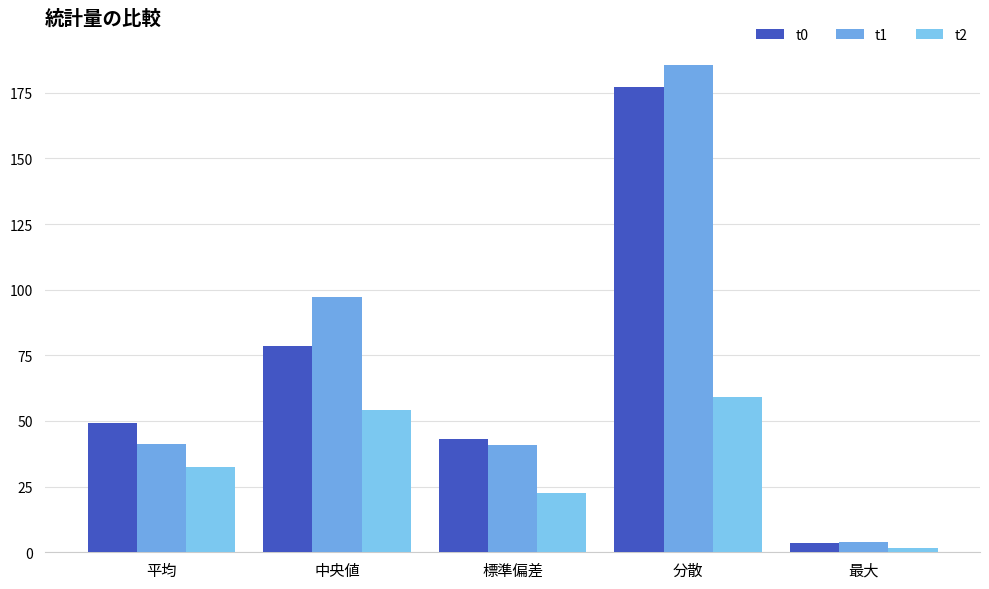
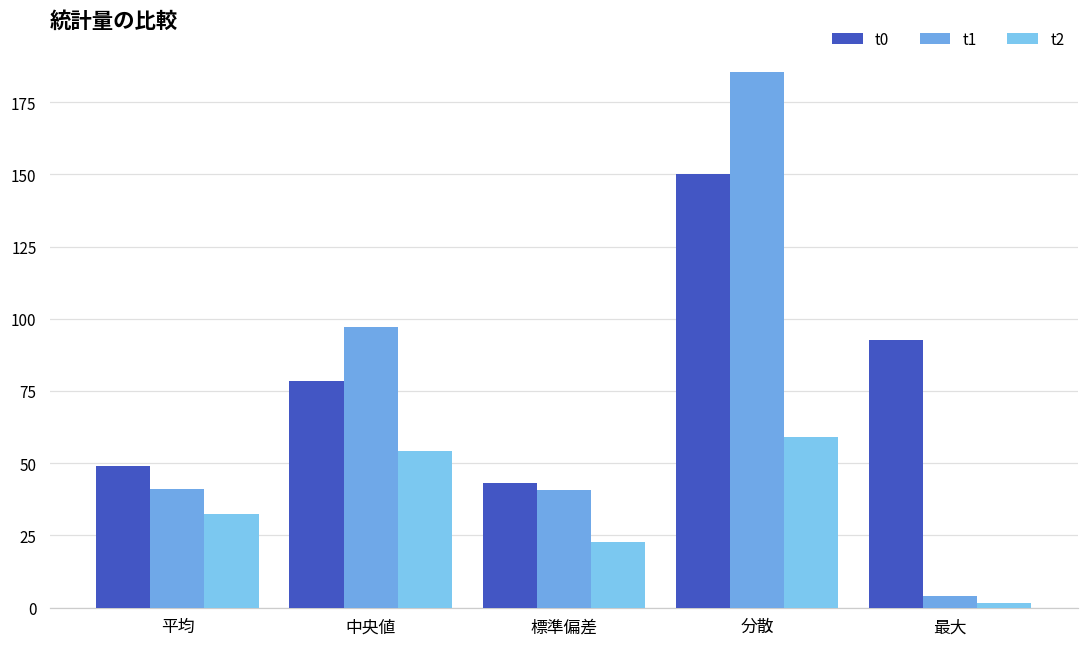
  {
    "t0": {
      "平均": 49,
      "中央値": 79,
      "標準偏差": 43,
-     "分散": 177,
-     "最大": 4
+     "分散": 150,
+     "最大": 93
    }
  }
